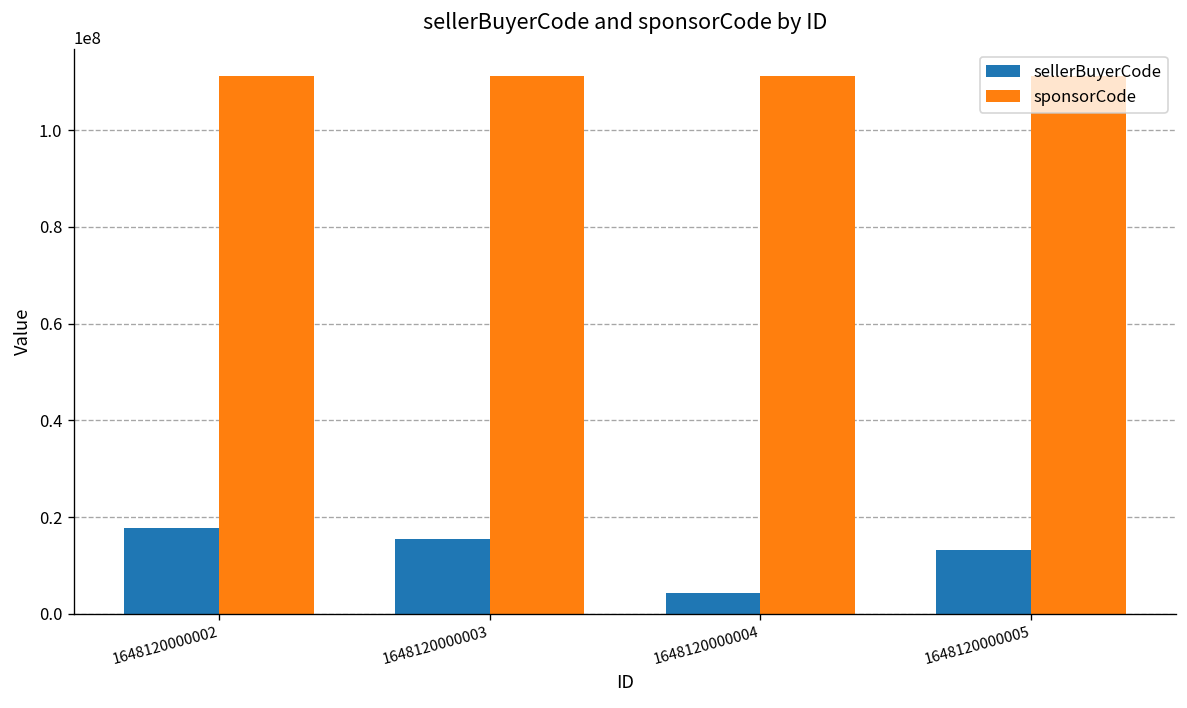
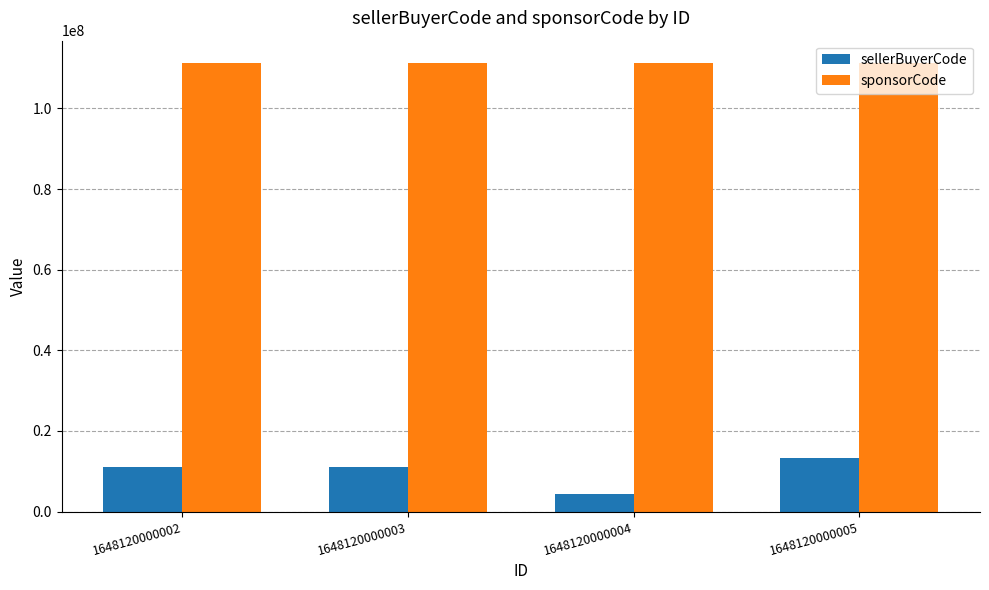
  {
    "sellerBuyerCode": {
-     "1648120000002": 18000000,
-     "1648120000003": 16000000,
+     "1648120000002": 11000000,
+     "1648120000003": 11000000,
      "1648120000004": 4000000,
      "1648120000005": 13000000
    },
    "sponsorCode": {
      "1648120000002": 111000000,
      "1648120000003": 111000000,
      "1648120000004": 111000000
    }
  }
